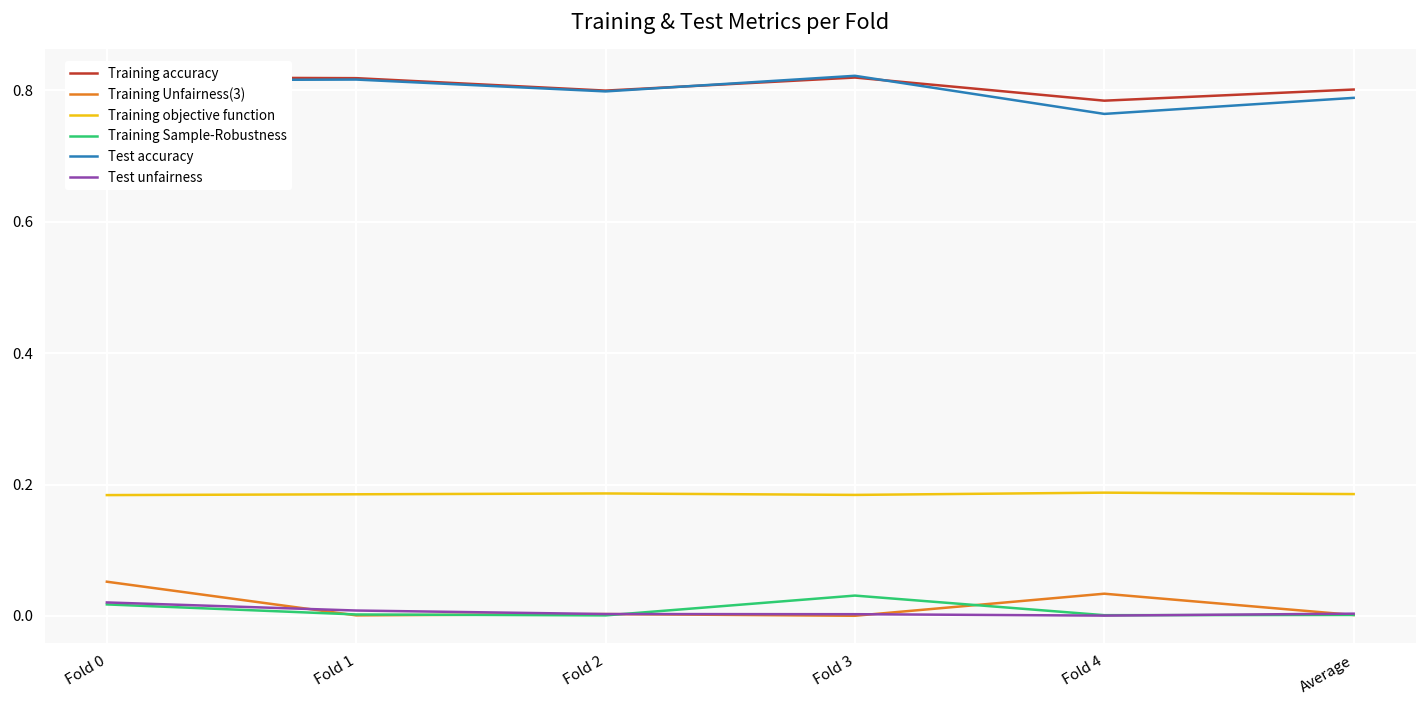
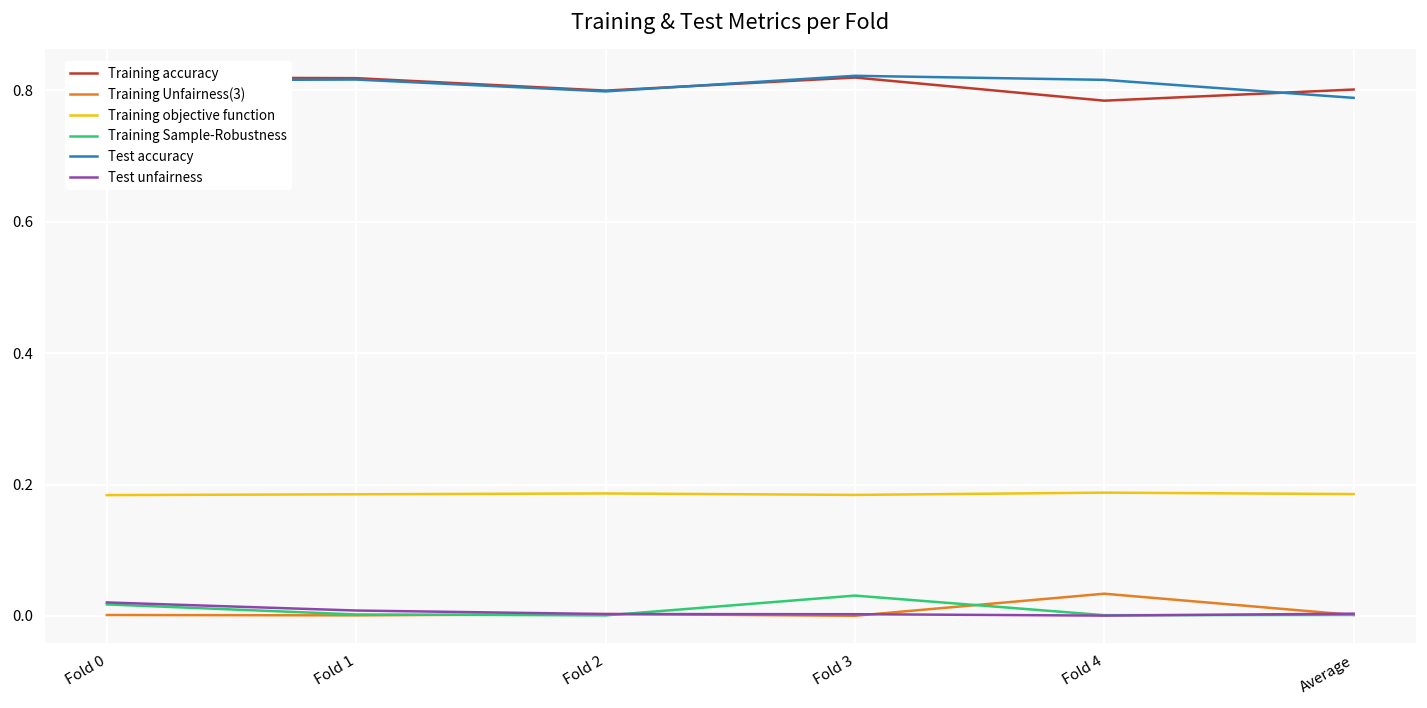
  {
    "Training accuracy": {
      "Fold 4": 0.78,
      "Average": 0.80
    },
    "Training Unfairness(3)": {
-     "Fold 0": 0.05,
+     "Fold 0": 0.00,
      "Fold 4": 0.03
    },
    "Training objective function": {
      "Fold 0": 0.18,
      "Fold 1": 0.19,
      "Fold 2": 0.19,
      "Fold 3": 0.18,
      "Fold 4": 0.19,
      "Average": 0.19
    },
    "Training Sample-Robustness": {
      "Fold 3": 0.03
    },
    "Test accuracy": {
-     "Fold 4": 0.76,
+     "Fold 4": 0.82,
      "Average": 0.79
    },
    "Test unfairness": {
      "Fold 1": 0.01
    }
  }
